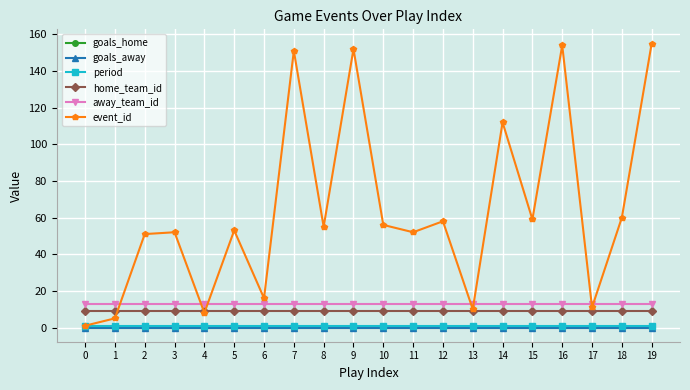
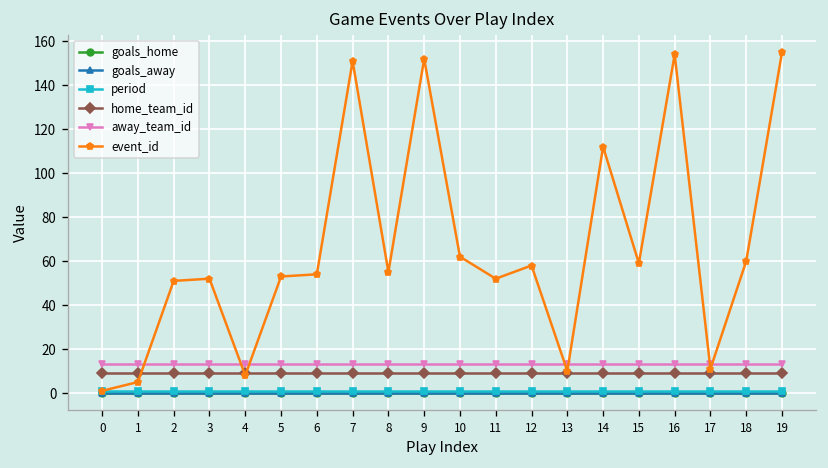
  {
    "home_team_id": {
      "0": 9,
      "1": 9,
      "2": 9,
      "3": 9,
      "5": 9,
      "6": 9,
      "7": 9,
      "8": 9,
      "9": 9,
      "10": 9,
      "11": 9,
      "12": 9,
      "14": 9,
      "15": 9,
      "16": 9,
      "17": 9,
      "18": 9,
      "19": 9
    },
    "away_team_id": {
      "0": 13,
      "1": 13,
      "2": 13,
      "3": 13,
      "4": 13,
      "5": 13,
      "6": 13,
      "7": 13,
      "8": 13,
      "9": 13,
      "10": 13,
      "11": 13,
      "12": 13,
      "13": 13,
      "14": 13,
      "15": 13,
      "16": 13,
      "17": 13,
      "18": 13,
      "19": 13
    },
    "event_id": {
      "1": 5,
      "2": 51,
      "3": 52,
      "5": 53,
-     "6": 16,
+     "6": 54,
      "7": 151,
      "8": 55,
      "9": 152,
-     "10": 56,
+     "10": 62,
      "11": 52,
      "12": 58,
      "14": 112,
      "15": 59,
      "16": 154,
      "17": 11,
      "18": 60,
      "19": 155
    }
  }
